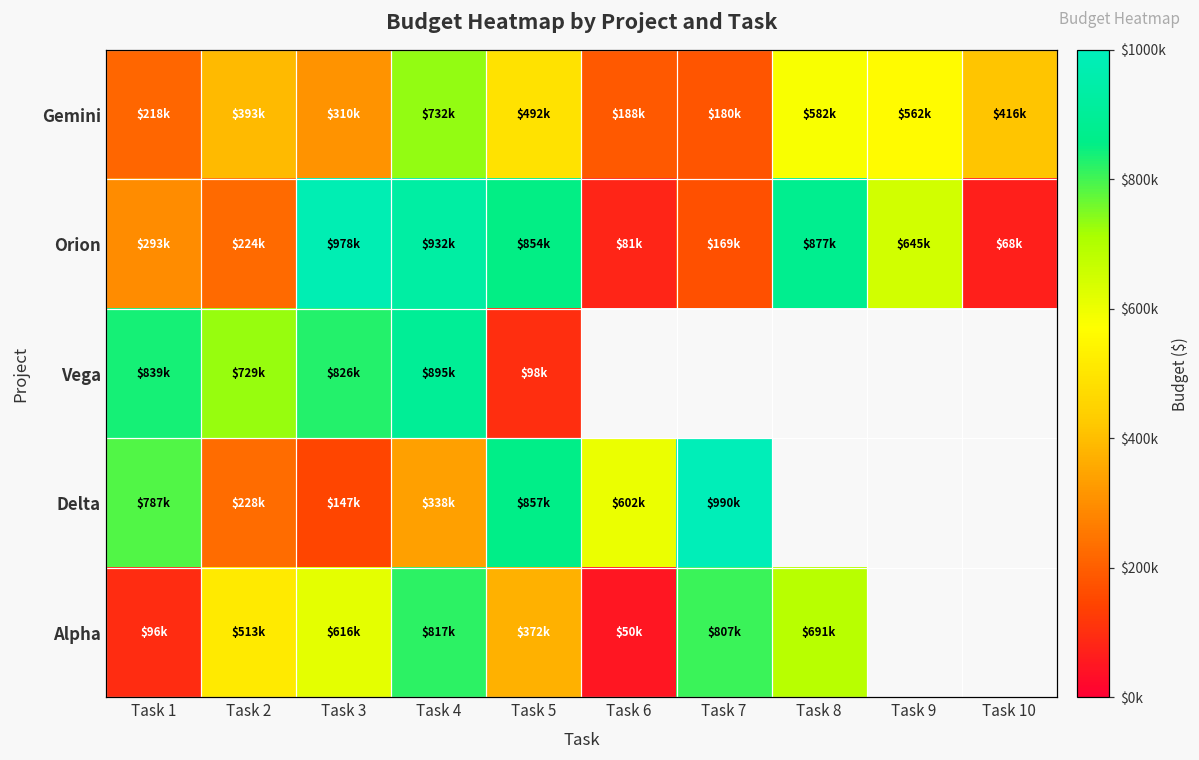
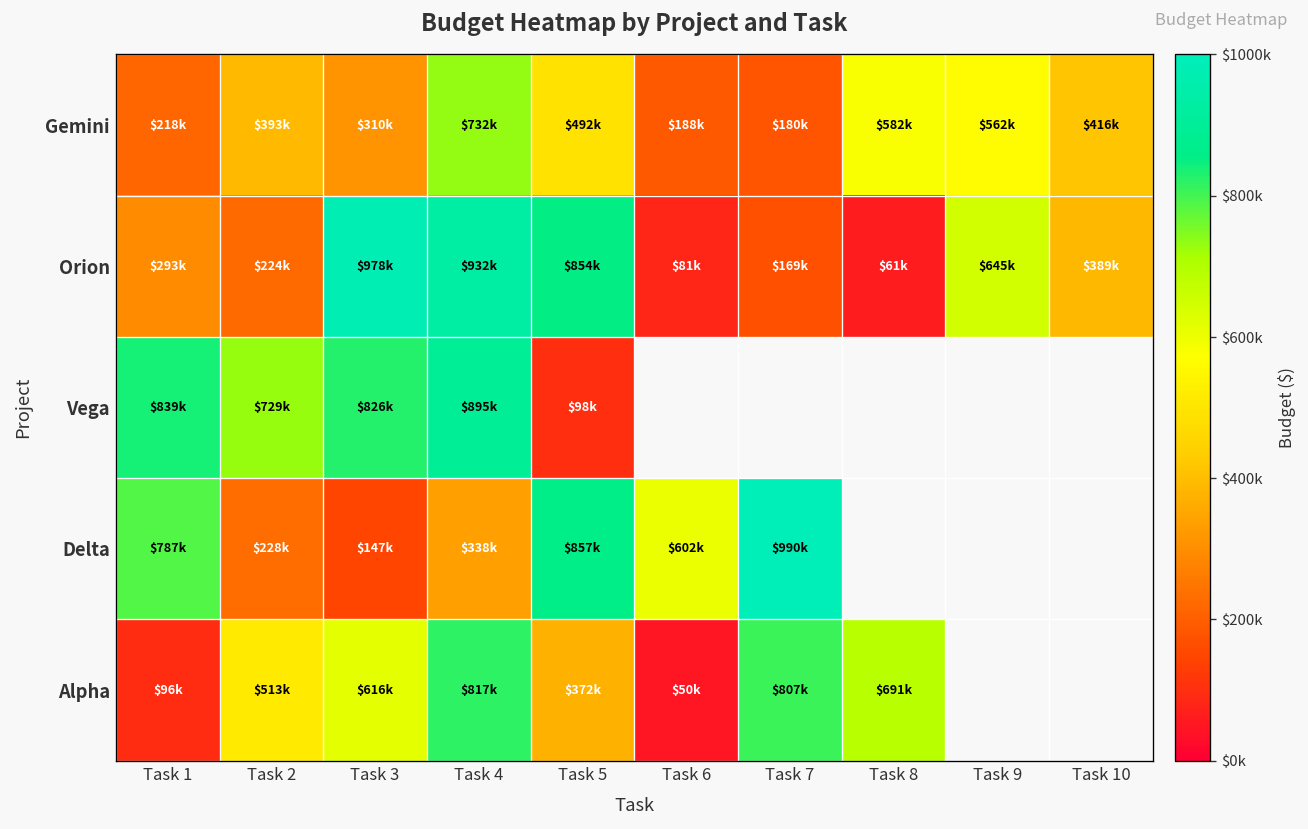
  {
    "Gemini": {
      "Task 1": "$218k",
      "Task 2": "$393k",
      "Task 3": "$310k",
      "Task 4": "$732k",
      "Task 5": "$492k",
      "Task 6": "$188k",
      "Task 7": "$180k",
      "Task 8": "$582k",
      "Task 9": "$562k",
      "Task 10": "$416k"
    },
    "Orion": {
      "Task 1": "$293k",
      "Task 2": "$224k",
      "Task 3": "$978k",
      "Task 4": "$932k",
      "Task 5": "$854k",
      "Task 6": "$81k",
      "Task 7": "$169k",
-     "Task 8": "$877k",
+     "Task 8": "$61k",
      "Task 9": "$645k",
-     "Task 10": "$68k"
+     "Task 10": "$389k"
    },
    "Vega": {
      "Task 1": "$839k",
      "Task 2": "$729k",
      "Task 3": "$826k",
      "Task 4": "$895k",
      "Task 5": "$98k"
    },
    "Delta": {
      "Task 1": "$787k",
      "Task 2": "$228k",
      "Task 3": "$147k",
      "Task 4": "$338k",
      "Task 5": "$857k",
      "Task 6": "$602k",
      "Task 7": "$990k"
    },
    "Alpha": {
      "Task 1": "$96k",
      "Task 2": "$513k",
      "Task 3": "$616k",
      "Task 4": "$817k",
      "Task 5": "$372k",
      "Task 6": "$50k",
      "Task 7": "$807k",
      "Task 8": "$691k"
    }
  }
